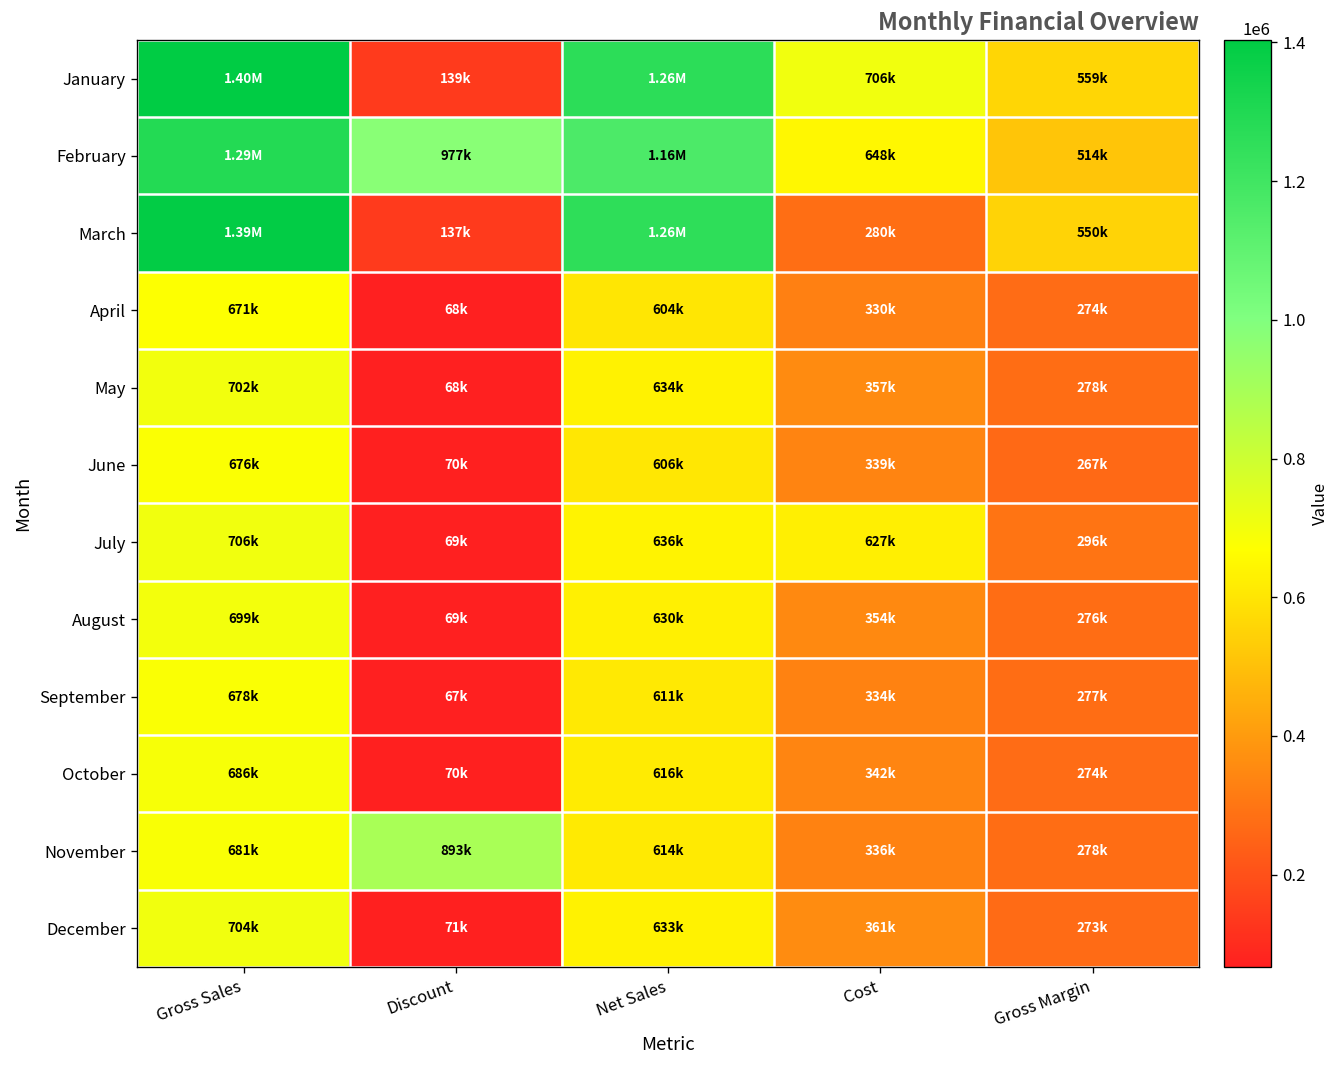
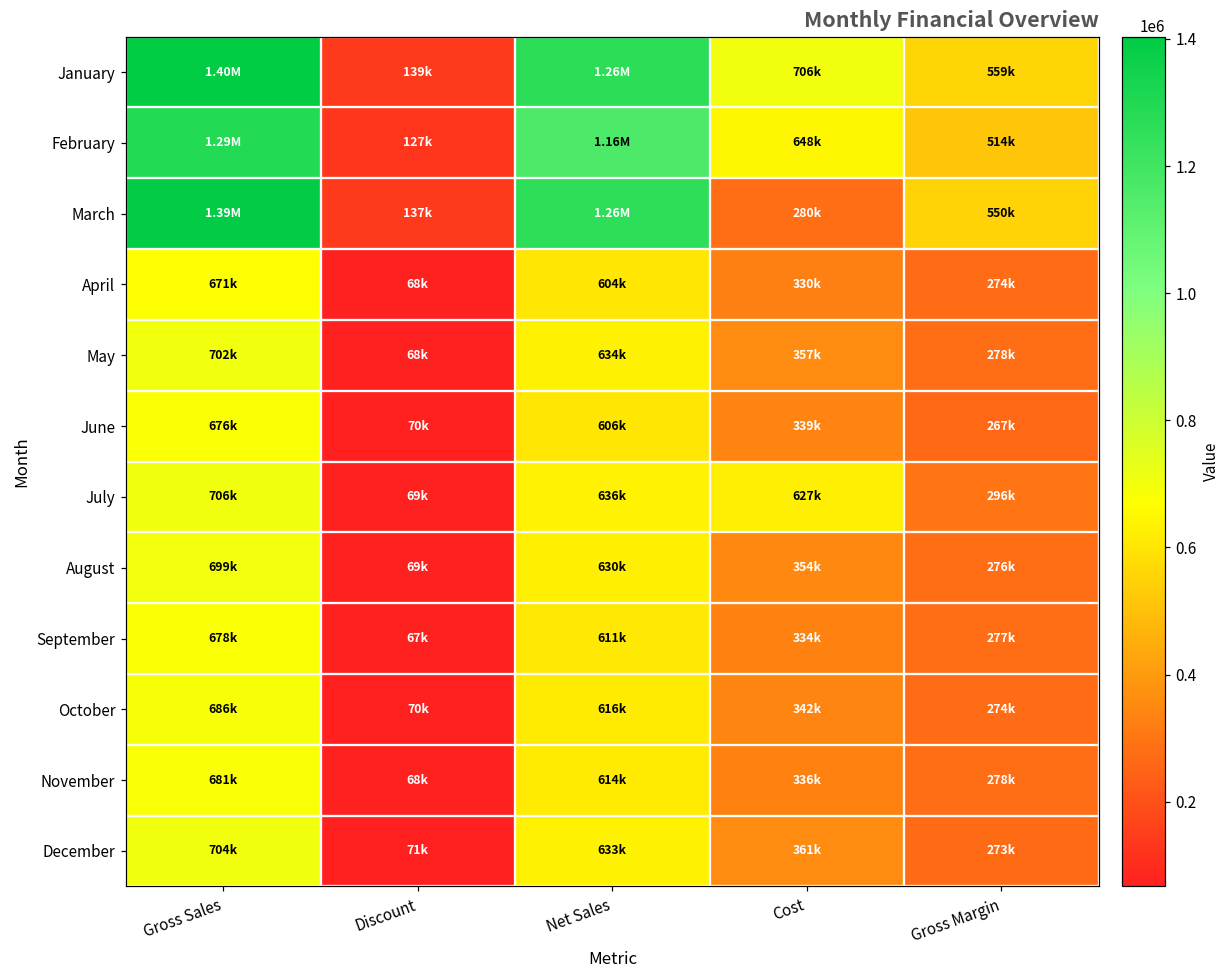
  {
    "January": {
      "Gross Sales": "1.40M",
      "Discount": "139k",
      "Net Sales": "1.26M",
      "Cost": "706k",
      "Gross Margin": "559k"
    },
    "February": {
      "Gross Sales": "1.29M",
-     "Discount": "977k",
+     "Discount": "127k",
      "Net Sales": "1.16M",
      "Cost": "648k",
      "Gross Margin": "514k"
    },
    "March": {
      "Gross Sales": "1.39M",
      "Discount": "137k",
      "Net Sales": "1.26M",
      "Cost": "280k",
      "Gross Margin": "550k"
    },
    "April": {
      "Gross Sales": "671k",
      "Discount": "68k",
      "Net Sales": "604k",
      "Cost": "330k",
      "Gross Margin": "274k"
    },
    "May": {
      "Gross Sales": "702k",
      "Discount": "68k",
      "Net Sales": "634k",
      "Cost": "357k",
      "Gross Margin": "278k"
    },
    "June": {
      "Gross Sales": "676k",
      "Discount": "70k",
      "Net Sales": "606k",
      "Cost": "339k",
      "Gross Margin": "267k"
    },
    "July": {
      "Gross Sales": "706k",
      "Discount": "69k",
      "Net Sales": "636k",
      "Cost": "627k",
      "Gross Margin": "296k"
    },
    "August": {
      "Gross Sales": "699k",
      "Discount": "69k",
      "Net Sales": "630k",
      "Cost": "354k",
      "Gross Margin": "276k"
    },
    "September": {
      "Gross Sales": "678k",
      "Discount": "67k",
      "Net Sales": "611k",
      "Cost": "334k",
      "Gross Margin": "277k"
    },
    "October": {
      "Gross Sales": "686k",
      "Discount": "70k",
      "Net Sales": "616k",
      "Cost": "342k",
      "Gross Margin": "274k"
    },
    "November": {
      "Gross Sales": "681k",
-     "Discount": "893k",
+     "Discount": "68k",
      "Net Sales": "614k",
      "Cost": "336k",
      "Gross Margin": "278k"
    },
    "December": {
      "Gross Sales": "704k",
      "Discount": "71k",
      "Net Sales": "633k",
      "Cost": "361k",
      "Gross Margin": "273k"
    }
  }
